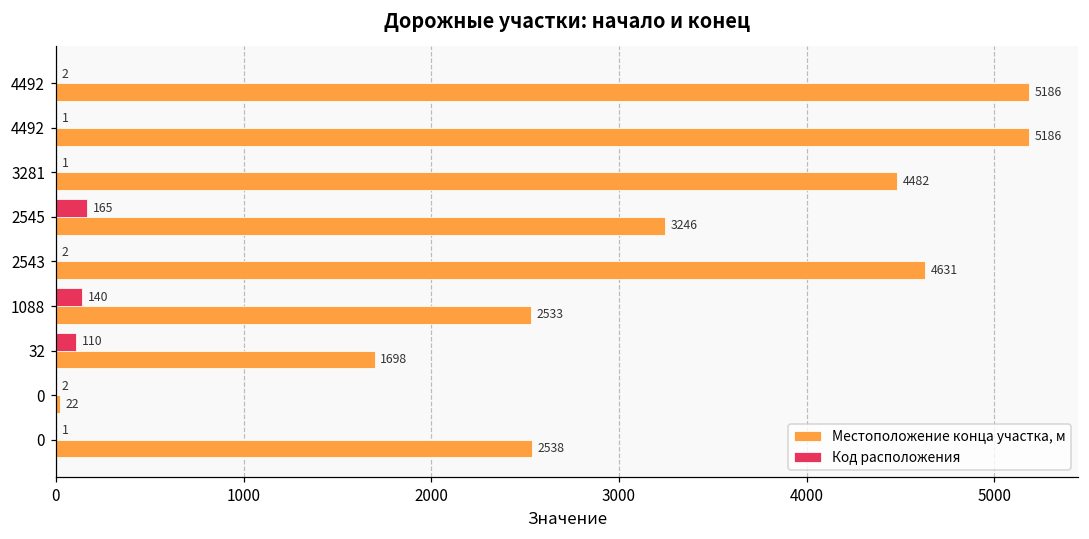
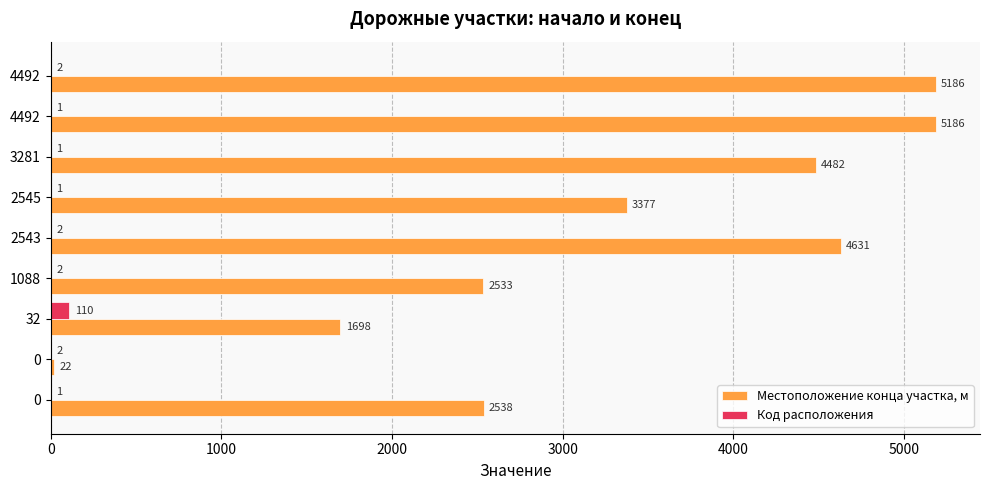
  {
    "Местоположение конца участка, м": {
      "3281": 4482,
-     "2545": 3246,
+     "2545": 3377,
      "2543": 4631,
      "1088": 2533,
      "32": 1698
    },
    "Код расположения": {
      "3281": 1,
-     "2545": 165,
+     "2545": 1,
      "2543": 2,
-     "1088": 140,
+     "1088": 2,
      "32": 110
    }
  }
